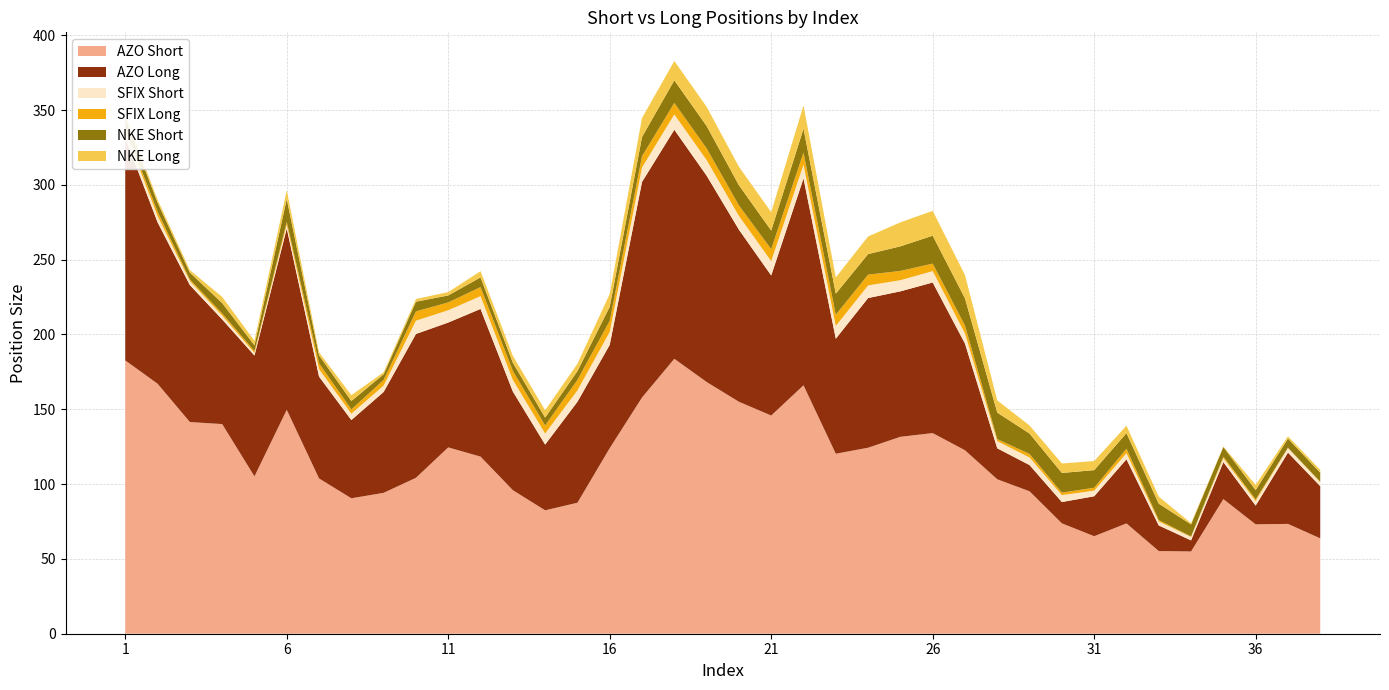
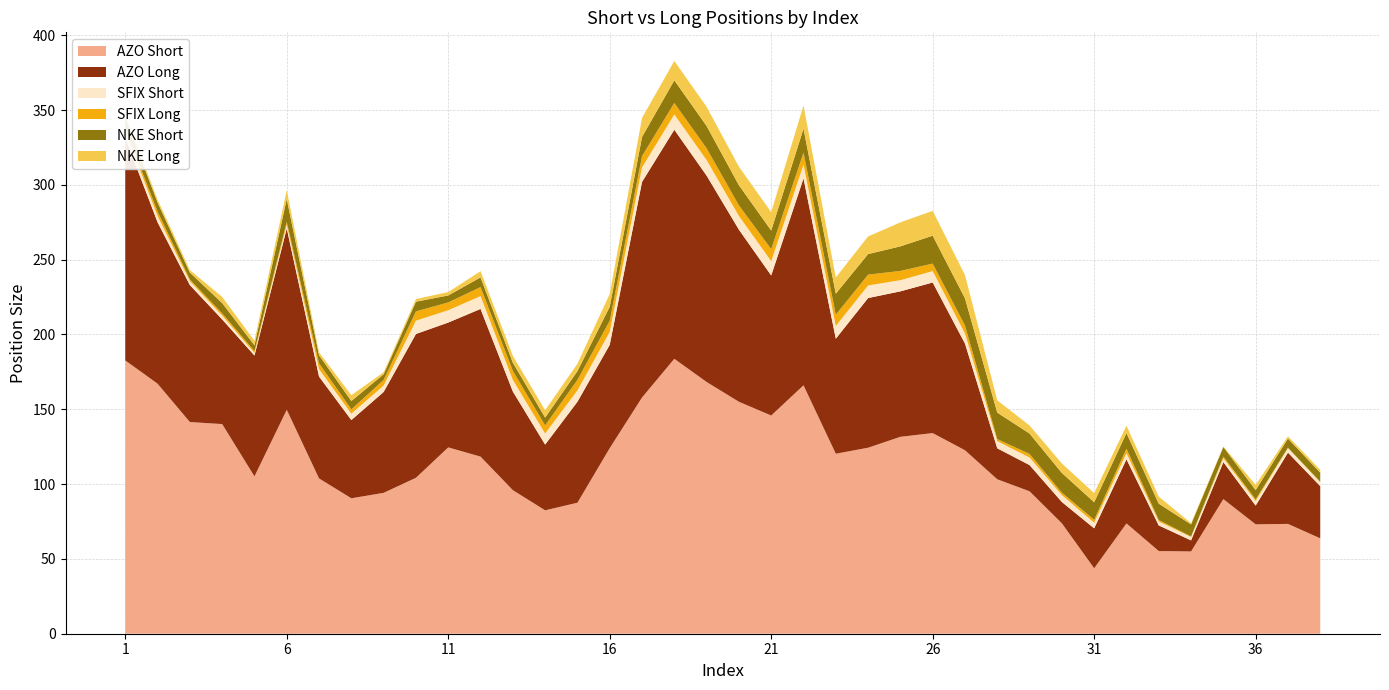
  {
    "AZO Short": {
      "1": 183,
      "6": 150,
      "11": 125,
      "16": 124,
      "21": 146,
      "26": 134,
-     "31": 65,
+     "31": 44,
      "36": 73
    },
    "AZO Long": {
      "6": 121,
      "11": 83,
      "16": 69,
      "21": 94,
      "26": 101,
      "31": 27,
      "36": 13
    },
    "SFIX Short": {
      "6": 3,
      "11": 8,
      "16": 9,
      "21": 10,
      "26": 8,
      "31": 4
    },
    "SFIX Long": {
      "6": 2,
      "11": 5,
      "16": 7,
      "21": 8,
      "26": 5,
      "31": 2
    },
    "NKE Short": {
      "6": 15,
      "11": 5,
      "16": 9,
      "21": 12,
      "26": 19,
      "31": 12,
      "36": 6
    },
    "NKE Long": {
      "6": 6,
      "11": 2,
      "16": 9,
      "21": 12,
      "26": 17,
      "31": 6,
      "36": 3
    }
  }
